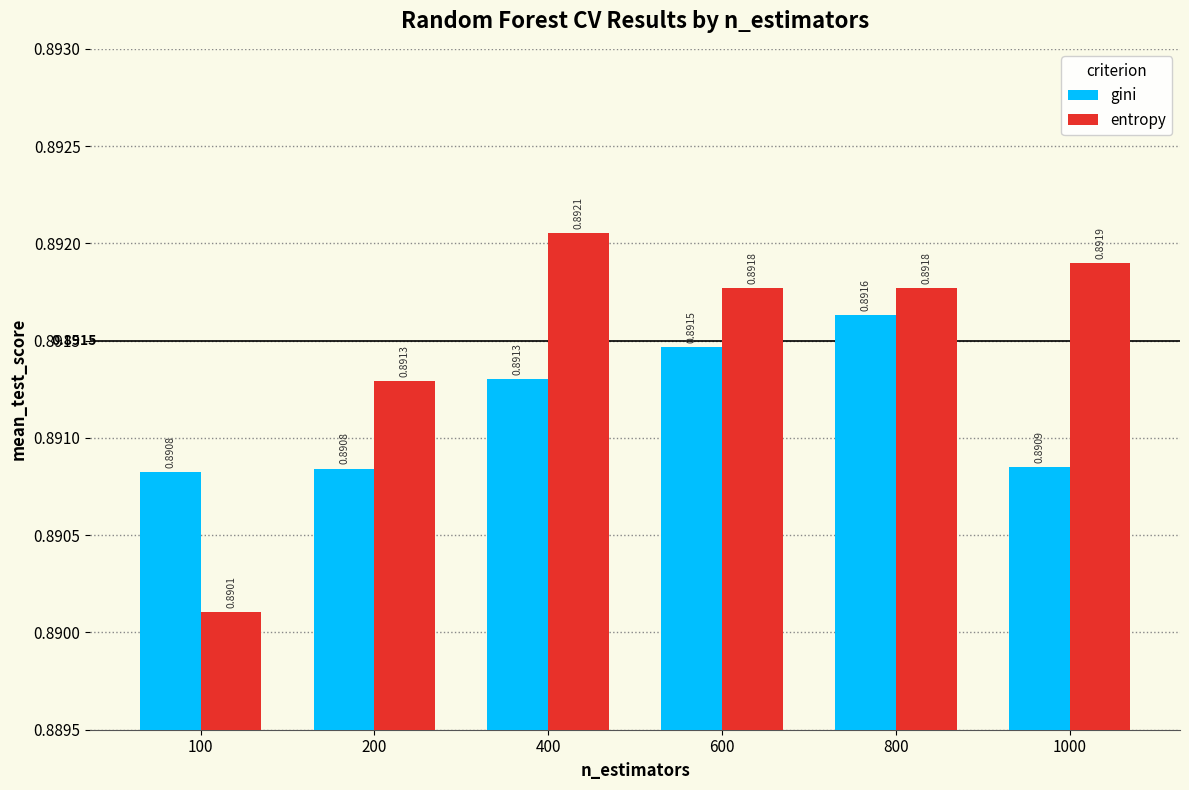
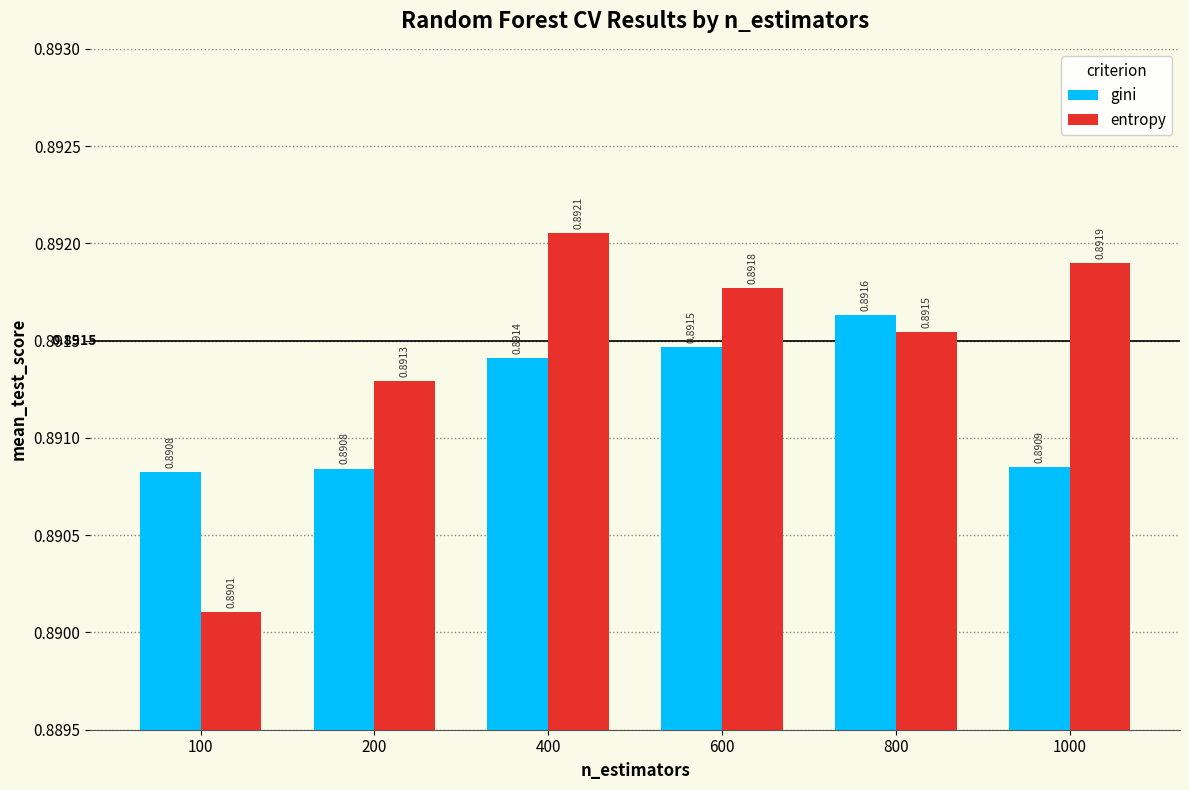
  {
    "gini": {
      "100": 0.8908,
      "200": 0.8908,
-     "400": 0.8913,
+     "400": 0.8914,
      "600": 0.8915,
      "800": 0.8916,
      "1000": 0.8909
    },
    "entropy": {
      "100": 0.8901,
      "200": 0.8913,
      "400": 0.8921,
      "600": 0.8918,
-     "800": 0.8918,
+     "800": 0.8915,
      "1000": 0.8919
    }
  }
